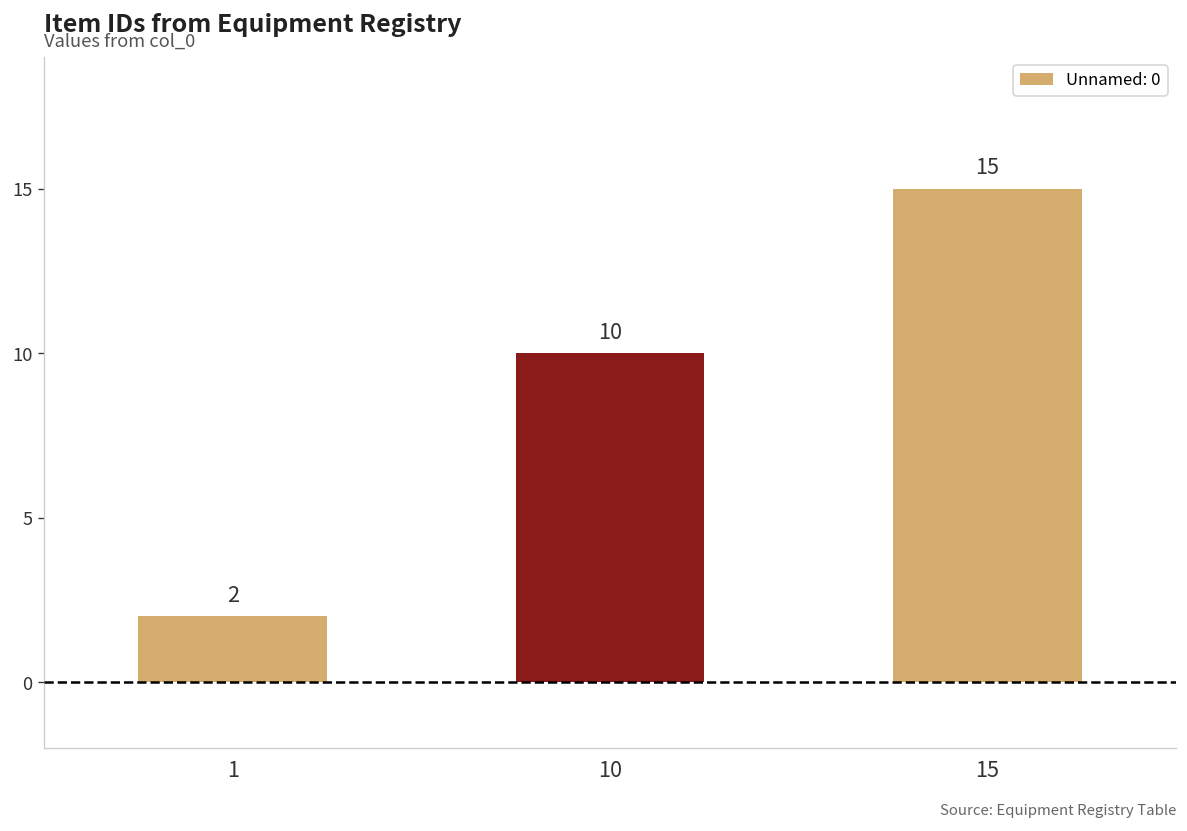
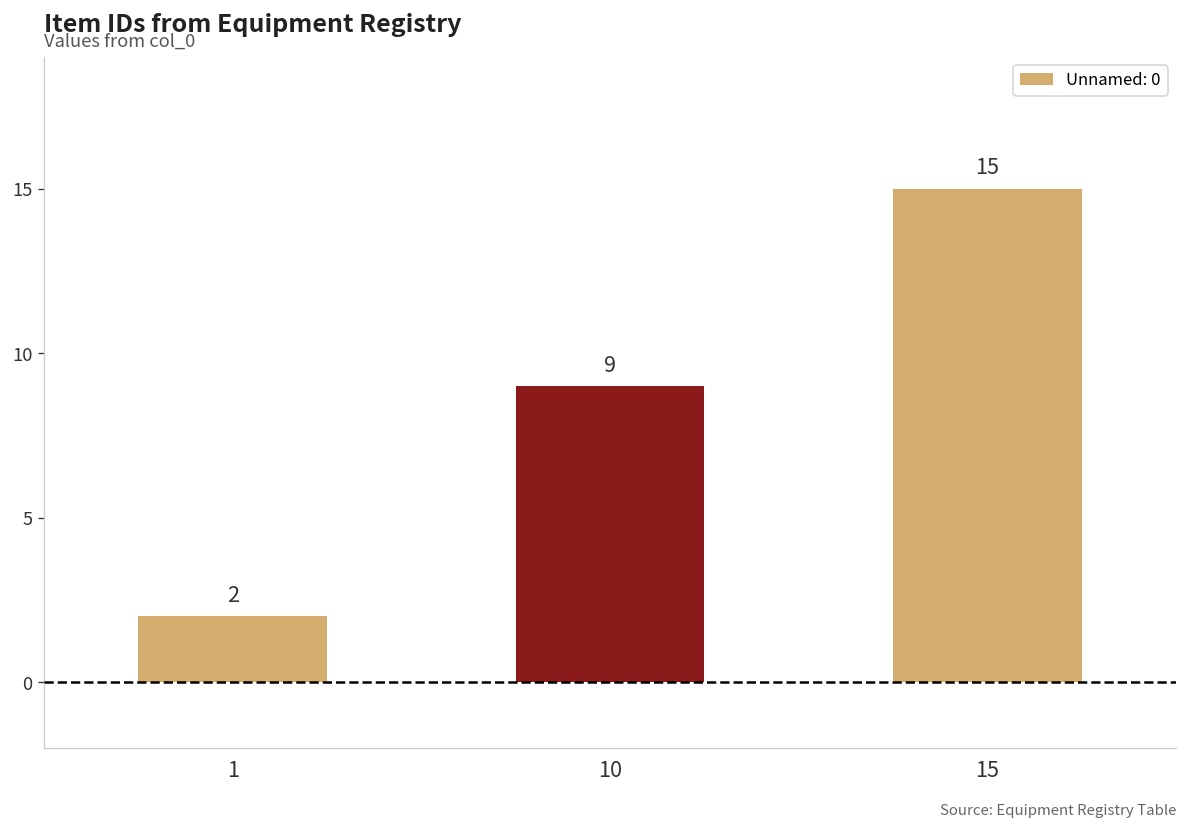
  {
    "1": 2,
-   "10": 10,
+   "10": 9,
    "15": 15
  }
